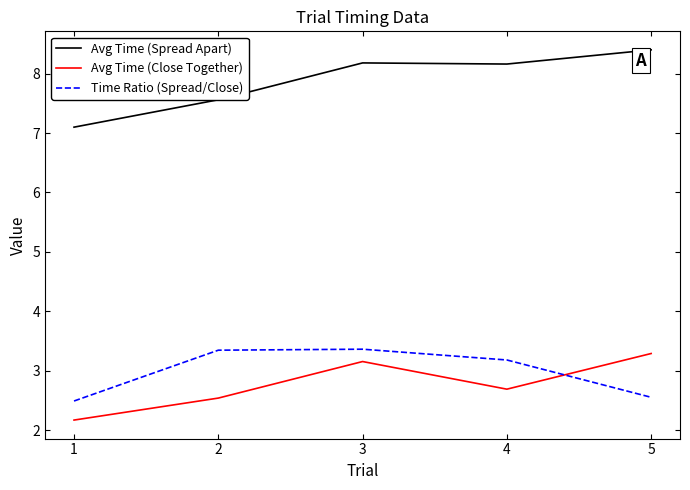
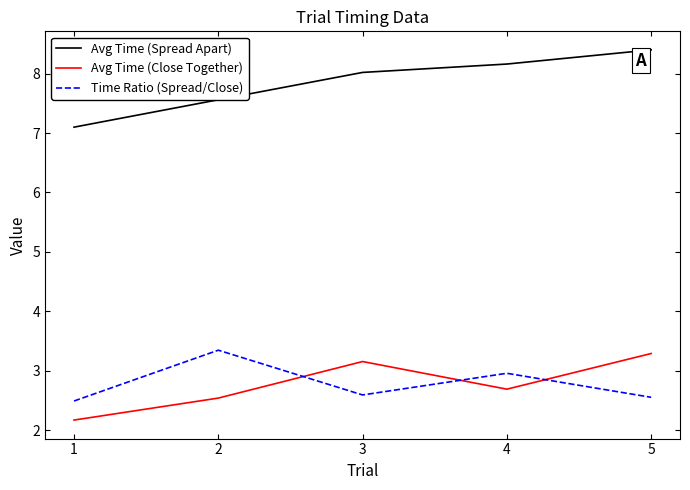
  {
    "Avg Time (Spread Apart)": {
      "1": 7.1,
-     "3": 8.2,
+     "3": 8.0,
      "4": 8.2,
      "5": 8.4
    },
    "Avg Time (Close Together)": {
      "1": 2.2,
      "2": 2.5,
      "3": 3.2,
      "4": 2.7,
      "5": 3.3
    },
    "Time Ratio (Spread/Close)": {
      "1": 2.5,
      "2": 3.3,
-     "3": 3.4,
-     "4": 3.2,
+     "3": 2.6,
+     "4": 3.0,
      "5": 2.6
    }
  }
